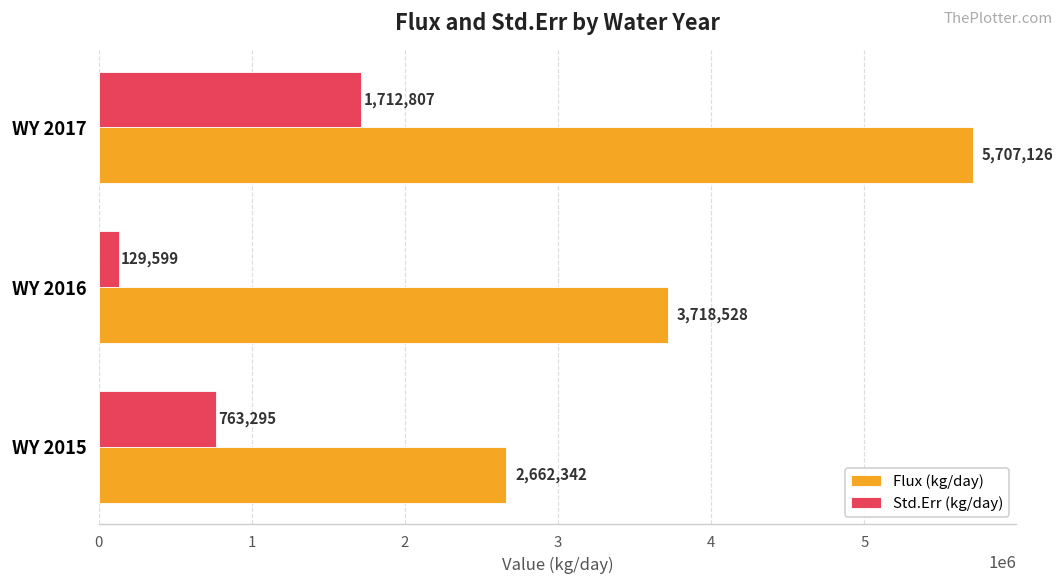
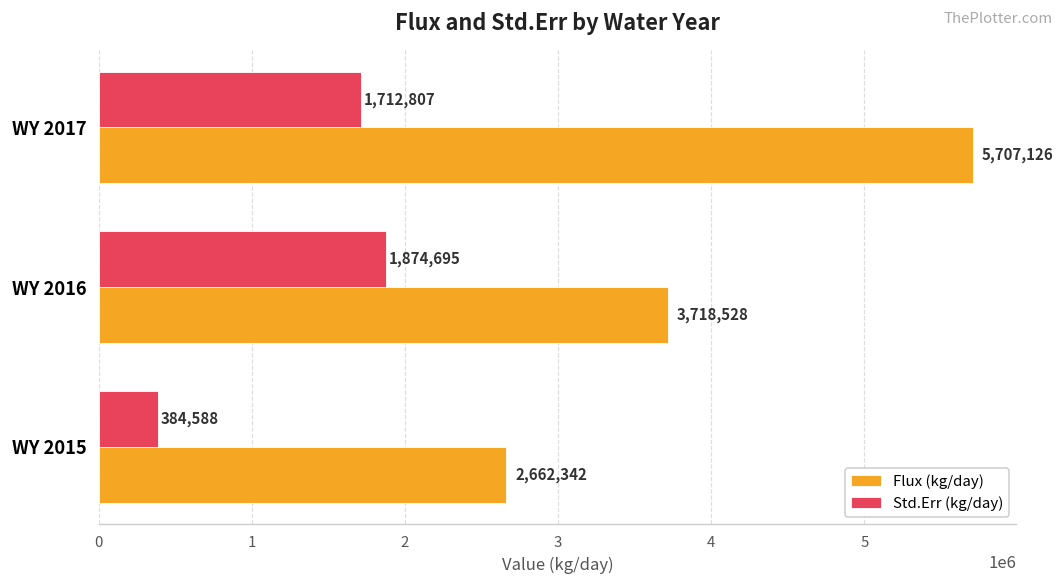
  {
    "Flux (kg/day)": {
      "WY 2017": "5,707,126",
      "WY 2016": "3,718,528",
      "WY 2015": "2,662,342"
    },
    "Std.Err (kg/day)": {
      "WY 2017": "1,712,807",
-     "WY 2016": "129,599",
-     "WY 2015": "763,295"
+     "WY 2016": "1,874,695",
+     "WY 2015": "384,588"
    }
  }
